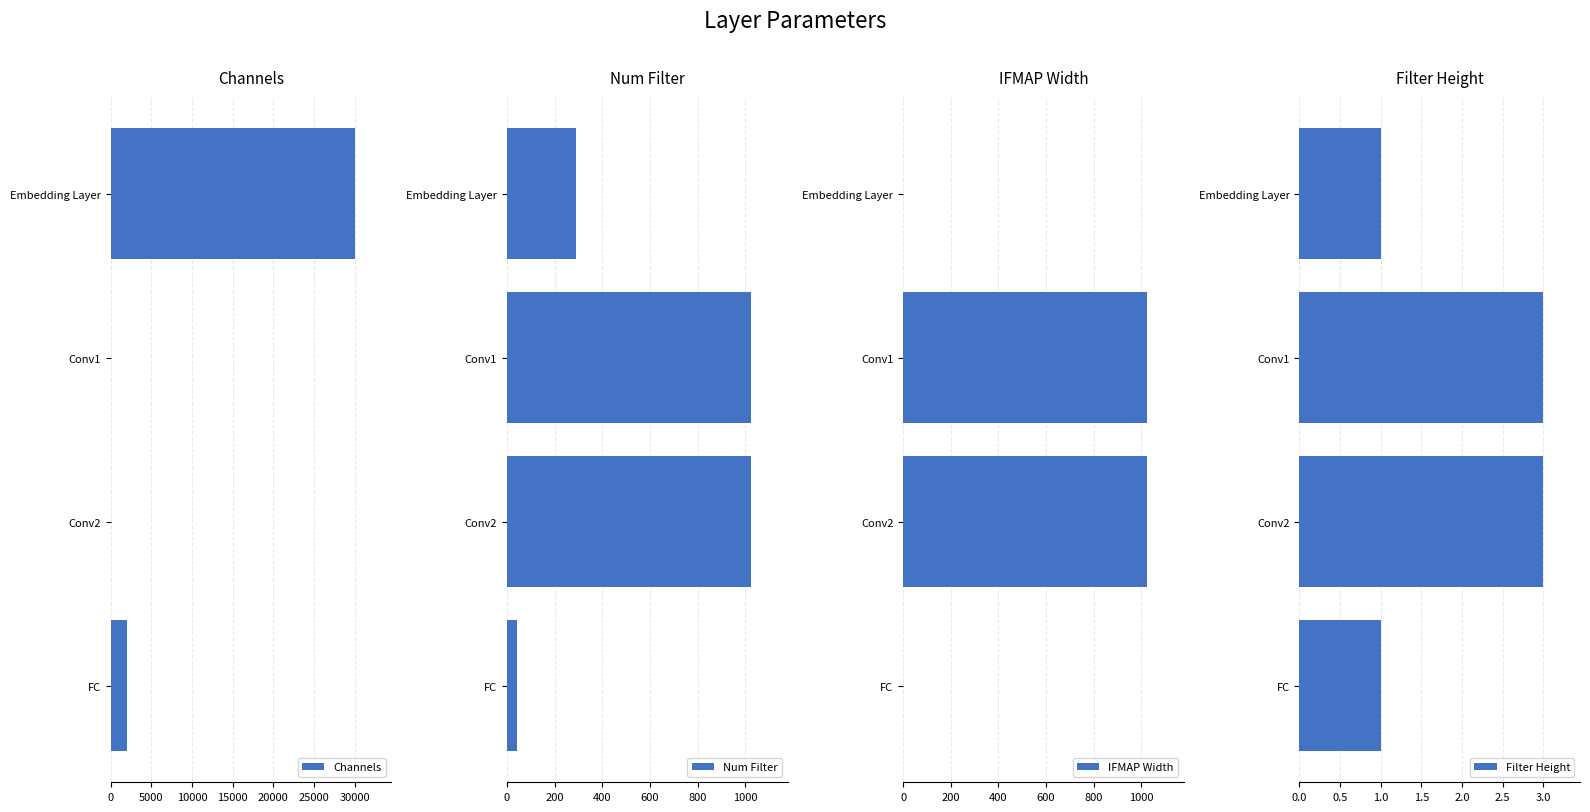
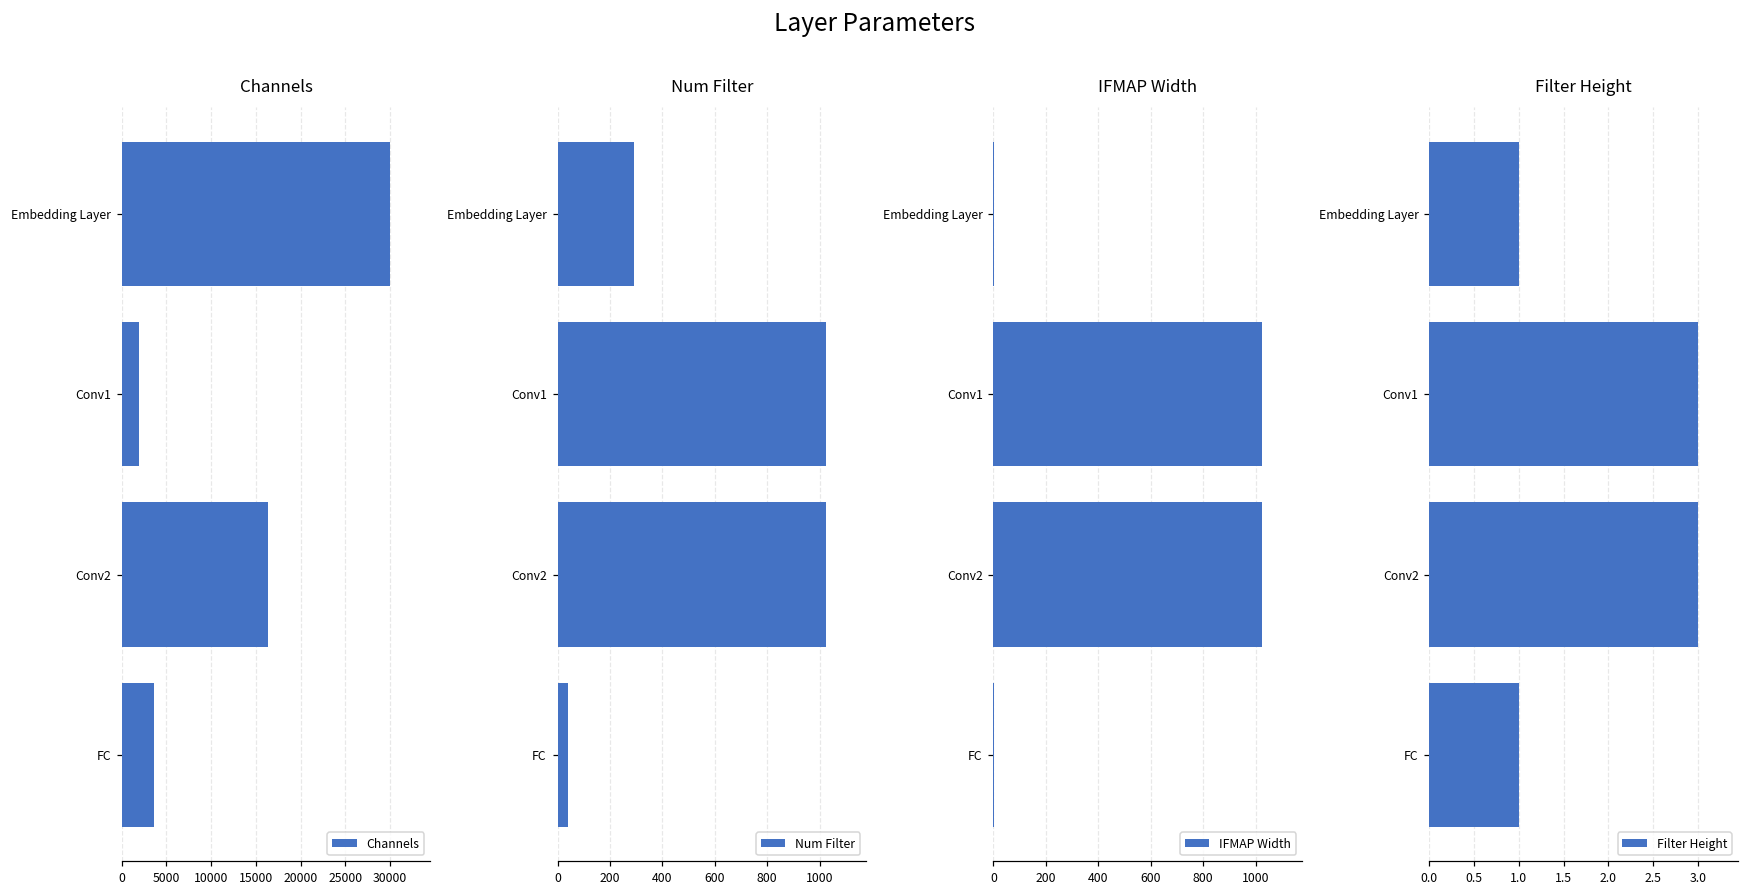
  {
    "Channels": {
      "Embedding Layer": 30000,
-     "Conv1": 0,
-     "Conv2": 0,
-     "FC": 2000
+     "Conv1": 2000,
+     "Conv2": 16000,
+     "FC": 4000
    },
    "Num Filter": {
      "Embedding Layer": 290,
      "Conv1": 1020,
      "Conv2": 1020,
      "FC": 40
    },
    "IFMAP Width": {
      "Conv1": 1020,
      "Conv2": 1020
    },
    "Filter Height": {
      "Embedding Layer": 1.0,
      "Conv1": 3.0,
      "Conv2": 3.0,
      "FC": 1.0
    }
  }
